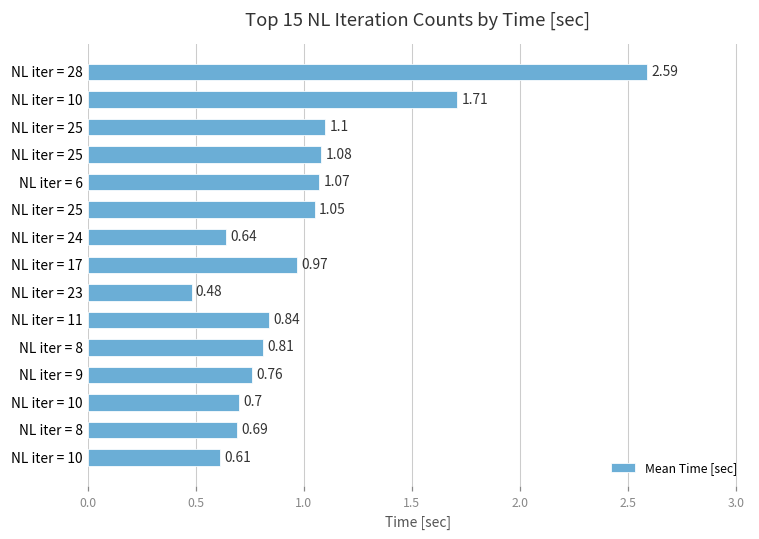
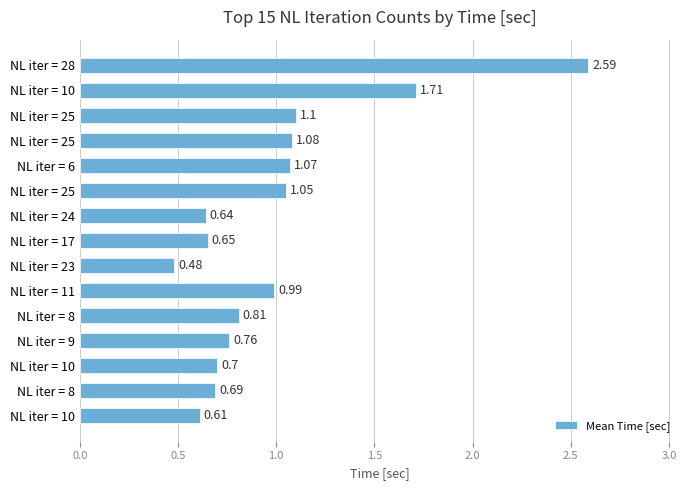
  {
    "NL iter = 28": 2.59,
    "NL iter = 6": 1.07,
    "NL iter = 24": 0.64,
-   "NL iter = 17": 0.97,
+   "NL iter = 17": 0.65,
    "NL iter = 23": 0.48,
-   "NL iter = 11": 0.84,
+   "NL iter = 11": 0.99,
    "NL iter = 9": 0.76
  }
